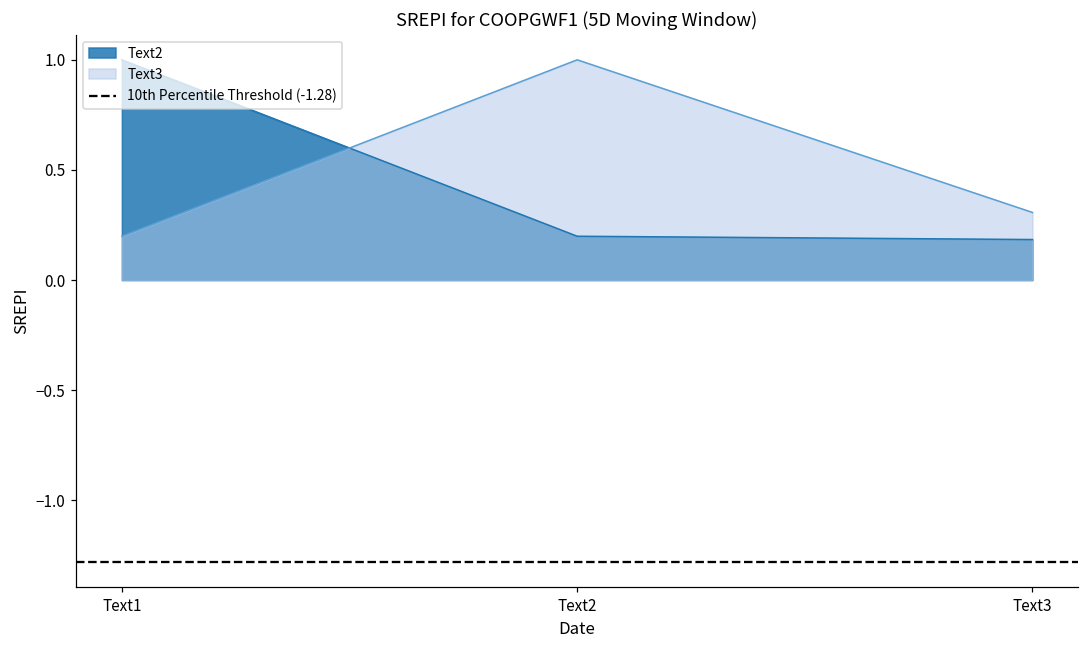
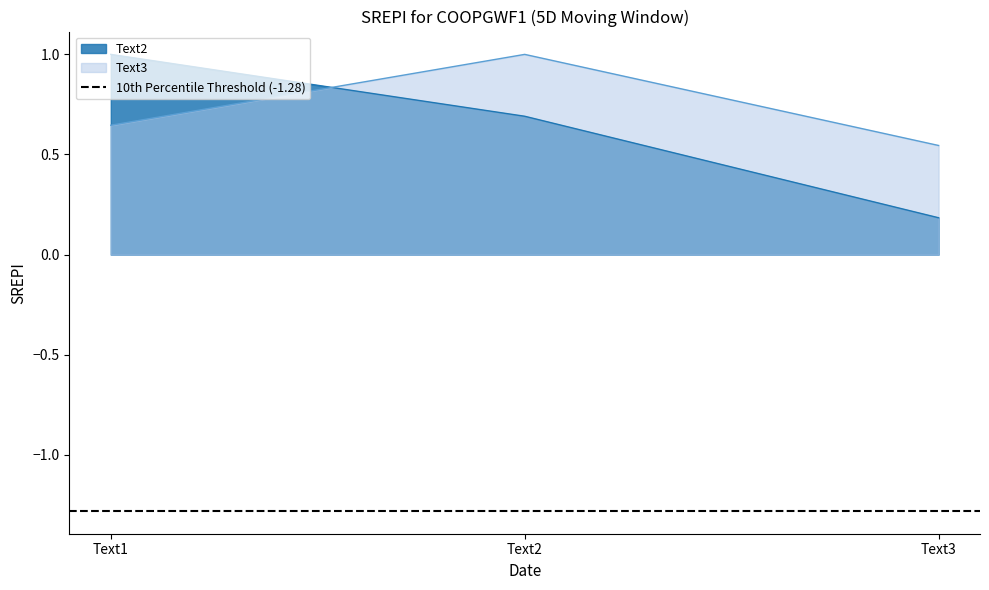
  {
    "Text2": {
-     "Text2": 0.20,
+     "Text2": 0.69,
      "Text3": 0.18
    },
    "Text3": {
-     "Text1": 0.20,
+     "Text1": 0.65,
      "Text2": 1.00,
-     "Text3": 0.31
+     "Text3": 0.55
    }
  }
